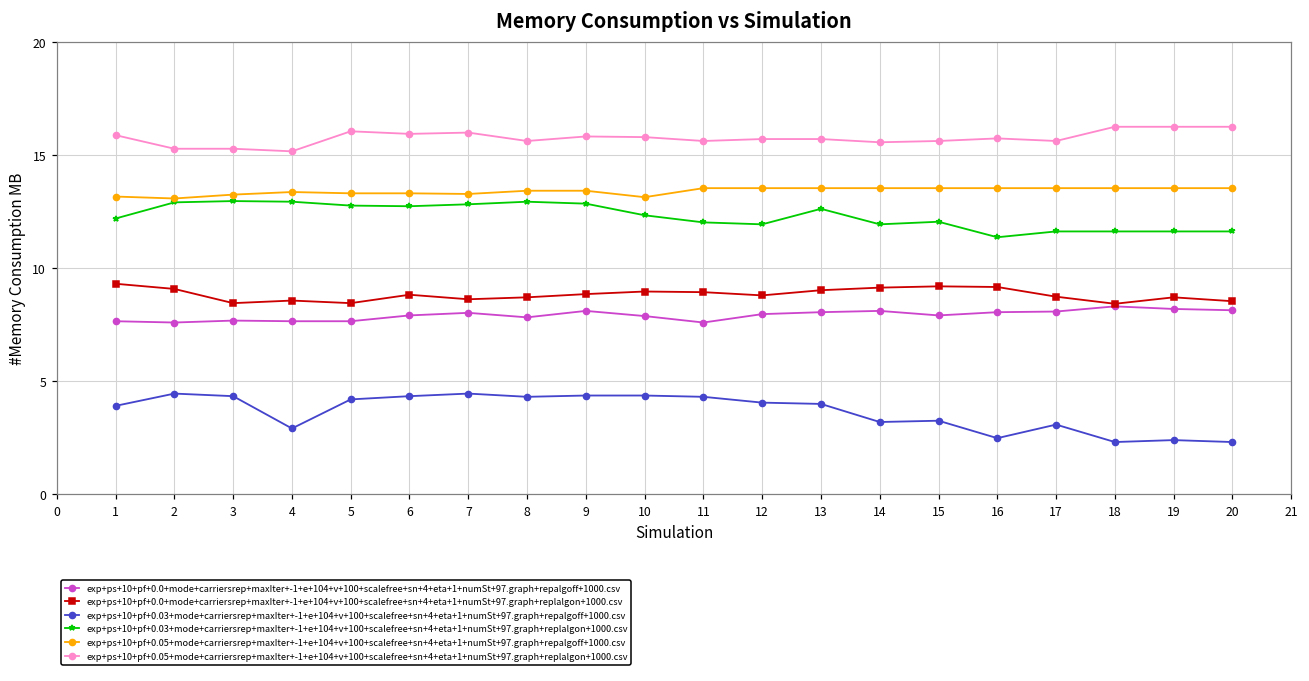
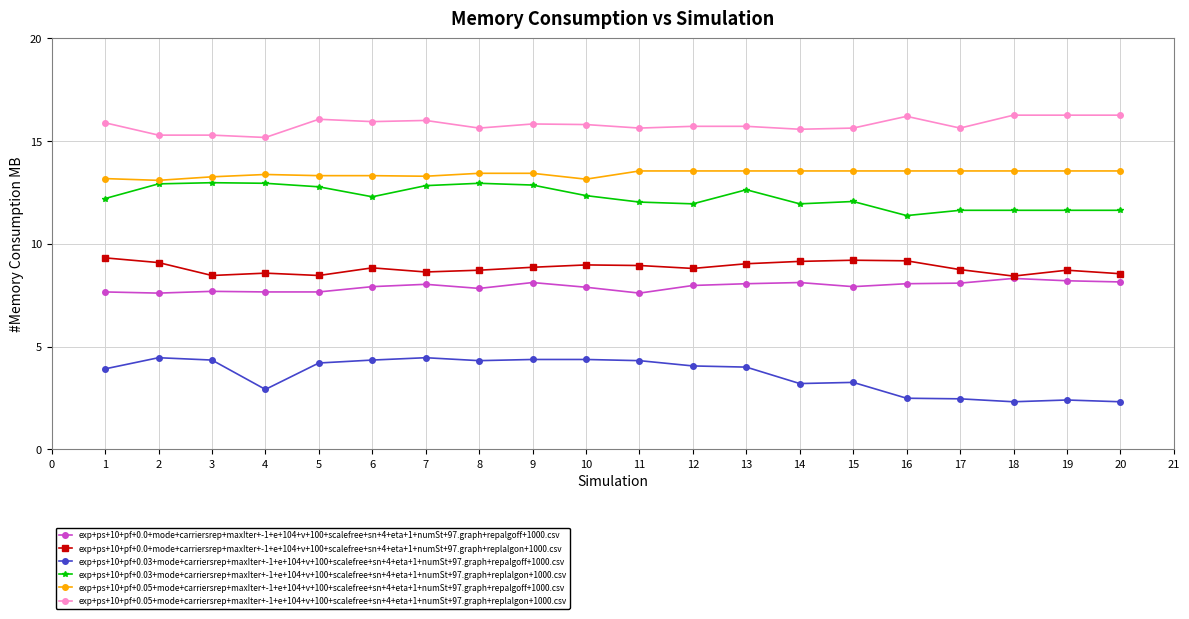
  {
    "exp+ps+10+pf+0.0+mode+carriersrep+maxIter+-1+e+104+v+100+scalefree+sn+4+eta+1+numSt+97.graph+repalgoff+1000.csv": {
      "1": 7.7,
      "2": 7.6,
      "3": 7.7,
      "4": 7.7,
      "5": 7.7,
      "6": 7.9,
      "7": 8.0,
      "8": 7.8,
      "9": 8.1,
      "10": 7.9,
      "11": 7.6,
      "12": 8.0,
      "13": 8.1,
      "14": 8.1,
      "15": 7.9,
      "16": 8.1,
      "17": 8.1,
      "19": 8.2,
      "20": 8.1
    },
    "exp+ps+10+pf+0.0+mode+carriersrep+maxIter+-1+e+104+v+100+scalefree+sn+4+eta+1+numSt+97.graph+replalgon+1000.csv": {
      "1": 9.3,
      "2": 9.1,
      "3": 8.5,
      "4": 8.6,
      "5": 8.5,
      "6": 8.8,
      "7": 8.6,
      "8": 8.7,
      "9": 8.9,
      "10": 9.0,
      "11": 8.9,
      "12": 8.8,
      "13": 9.0,
      "14": 9.1,
      "15": 9.2,
      "16": 9.2,
      "17": 8.7,
      "19": 8.7,
      "20": 8.5
    },
    "exp+ps+10+pf+0.03+mode+carriersrep+maxIter+-1+e+104+v+100+scalefree+sn+4+eta+1+numSt+97.graph+repalgoff+1000.csv": {
      "1": 3.9,
      "2": 4.5,
      "3": 4.3,
      "4": 2.9,
      "5": 4.2,
      "6": 4.3,
      "7": 4.5,
      "8": 4.3,
      "9": 4.4,
      "10": 4.4,
      "11": 4.3,
      "12": 4.1,
      "13": 4.0,
      "14": 3.2,
      "15": 3.3,
      "16": 2.5,
-     "17": 3.1,
+     "17": 2.5,
      "18": 2.3,
      "19": 2.4,
      "20": 2.3
    },
    "exp+ps+10+pf+0.03+mode+carriersrep+maxIter+-1+e+104+v+100+scalefree+sn+4+eta+1+numSt+97.graph+replalgon+1000.csv": {
      "1": 12.2,
      "2": 12.9,
      "3": 13.0,
      "4": 12.9,
      "5": 12.8,
-     "6": 12.7,
+     "6": 12.3,
      "7": 12.8,
      "8": 12.9,
      "9": 12.9,
      "10": 12.3,
      "11": 12.0,
      "12": 11.9,
      "13": 12.6,
      "14": 11.9,
      "15": 12.1,
      "16": 11.4,
      "17": 11.6,
      "18": 11.6,
      "19": 11.6,
      "20": 11.6
    },
    "exp+ps+10+pf+0.05+mode+carriersrep+maxIter+-1+e+104+v+100+scalefree+sn+4+eta+1+numSt+97.graph+repalgoff+1000.csv": {
      "1": 13.2,
      "2": 13.1,
      "3": 13.3,
      "4": 13.4,
      "5": 13.3,
      "6": 13.3,
      "7": 13.3,
      "8": 13.4,
      "9": 13.4,
      "10": 13.1,
      "11": 13.5,
      "12": 13.5,
      "13": 13.5,
      "14": 13.5,
      "15": 13.5,
      "16": 13.5,
      "17": 13.5,
      "18": 13.5,
      "19": 13.5,
      "20": 13.5
    },
    "exp+ps+10+pf+0.05+mode+carriersrep+maxIter+-1+e+104+v+100+scalefree+sn+4+eta+1+numSt+97.graph+replalgon+1000.csv": {
      "1": 15.9,
      "2": 15.3,
      "3": 15.3,
      "4": 15.2,
      "5": 16.1,
      "6": 15.9,
      "7": 16.0,
      "8": 15.6,
      "9": 15.8,
      "10": 15.8,
      "11": 15.6,
      "12": 15.7,
      "13": 15.7,
      "14": 15.6,
      "15": 15.6,
-     "16": 15.7,
+     "16": 16.2,
      "17": 15.6,
      "18": 16.3,
      "19": 16.3,
      "20": 16.3
    }
  }
